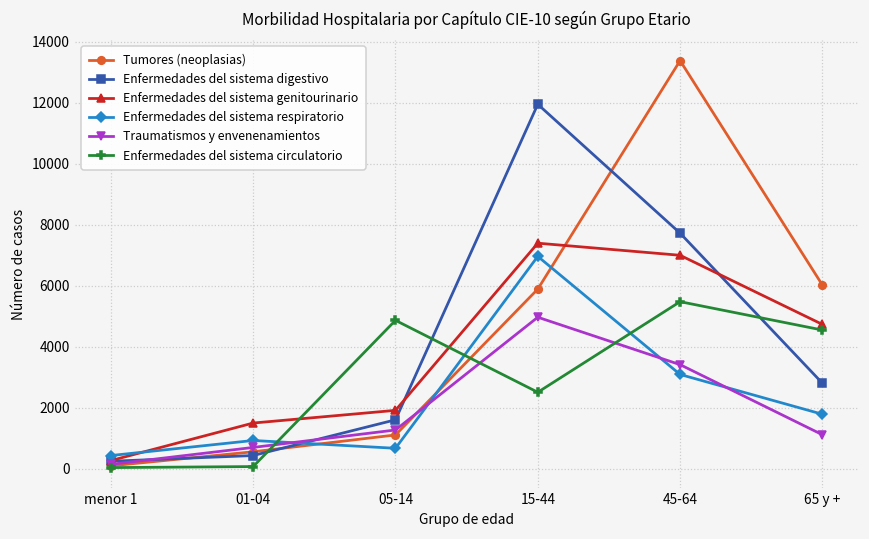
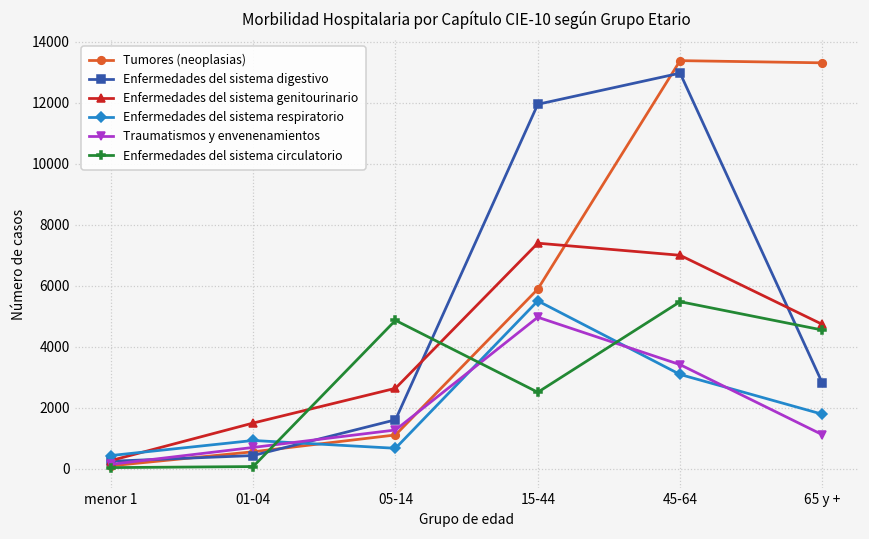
  {
    "Tumores (neoplasias)": {
      "01-04": 600,
      "05-14": 1100,
      "15-44": 5900,
      "45-64": 13400,
-     "65 y +": 6000
+     "65 y +": 13300
    },
    "Enfermedades del sistema digestivo": {
      "01-04": 400,
      "05-14": 1600,
      "15-44": 12000,
-     "45-64": 7700,
+     "45-64": 13000,
      "65 y +": 2800
    },
    "Enfermedades del sistema genitourinario": {
      "01-04": 1500,
-     "05-14": 1900,
+     "05-14": 2600,
      "15-44": 7400,
      "45-64": 7000,
      "65 y +": 4700
    },
    "Enfermedades del sistema respiratorio": {
      "menor 1": 400,
      "01-04": 900,
      "05-14": 700,
-     "15-44": 7000,
+     "15-44": 5500,
      "45-64": 3100,
      "65 y +": 1800
    },
    "Traumatismos y envenenamientos": {
      "01-04": 700,
      "05-14": 1300,
      "15-44": 5000,
      "45-64": 3400,
      "65 y +": 1100
    },
    "Enfermedades del sistema circulatorio": {
      "01-04": 100,
      "05-14": 4900,
      "15-44": 2500,
      "45-64": 5500,
      "65 y +": 4500
    }
  }
